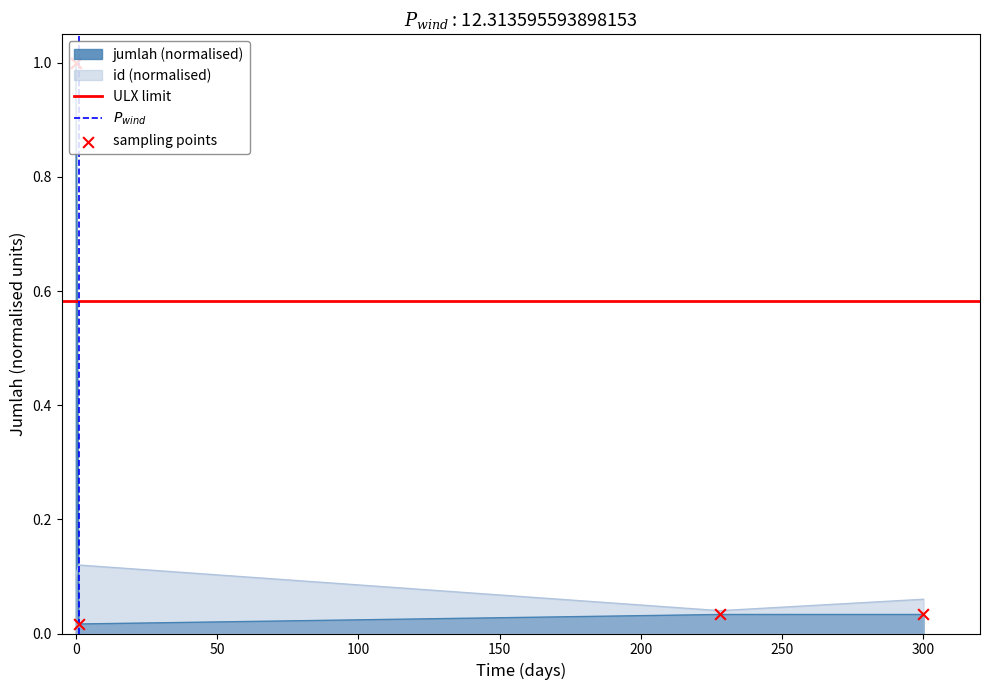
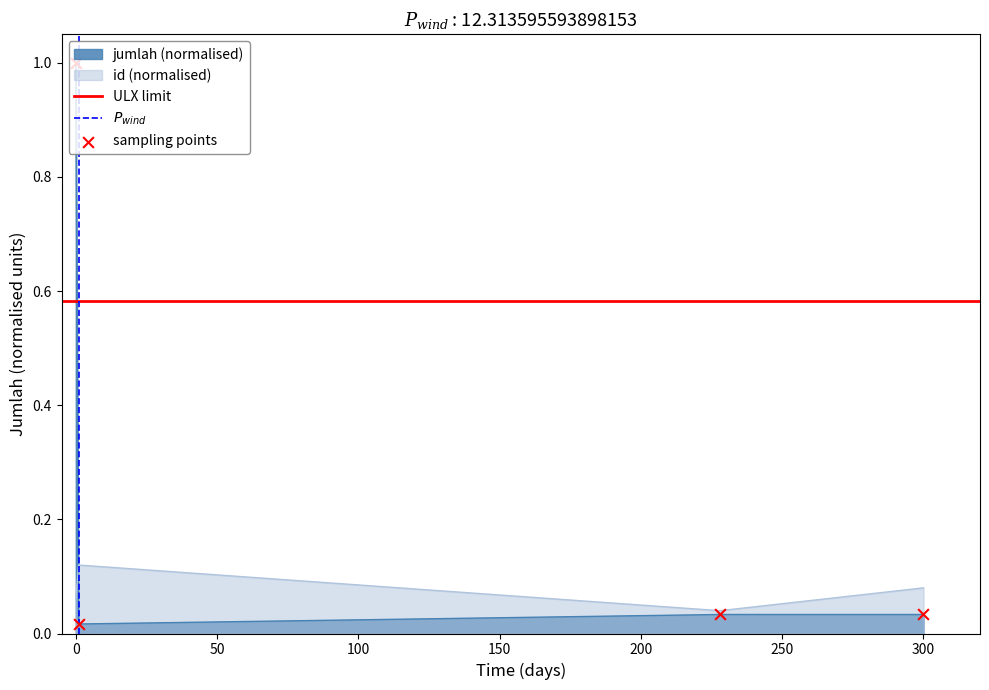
  {
    "sampling points": {
      "300": 0.03
    },
    "id (normalised)": {
-     "0": 0.10,
-     "300": 0.06
+     "0": 0.06,
+     "300": 0.08
    }
  }
